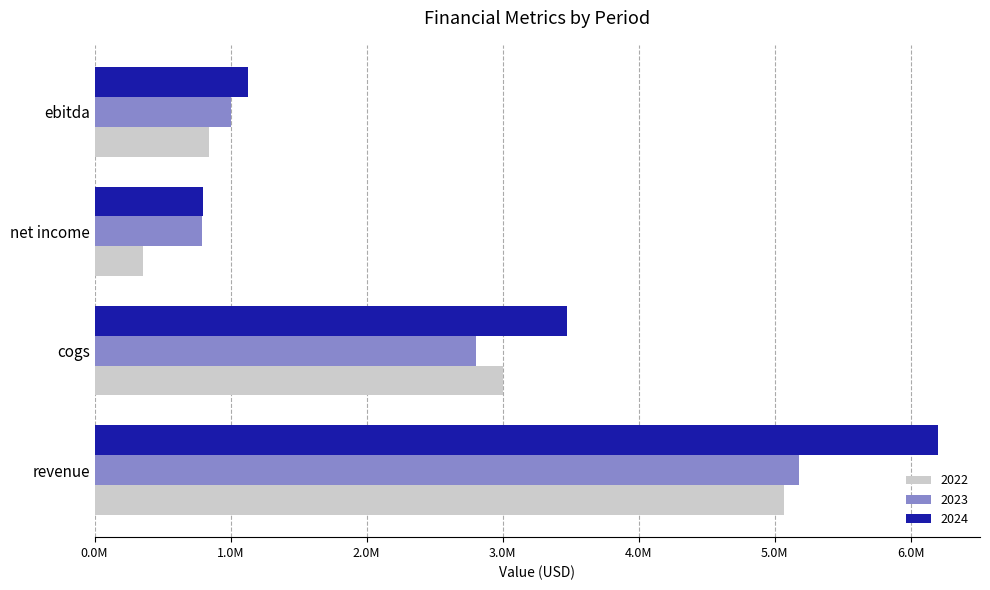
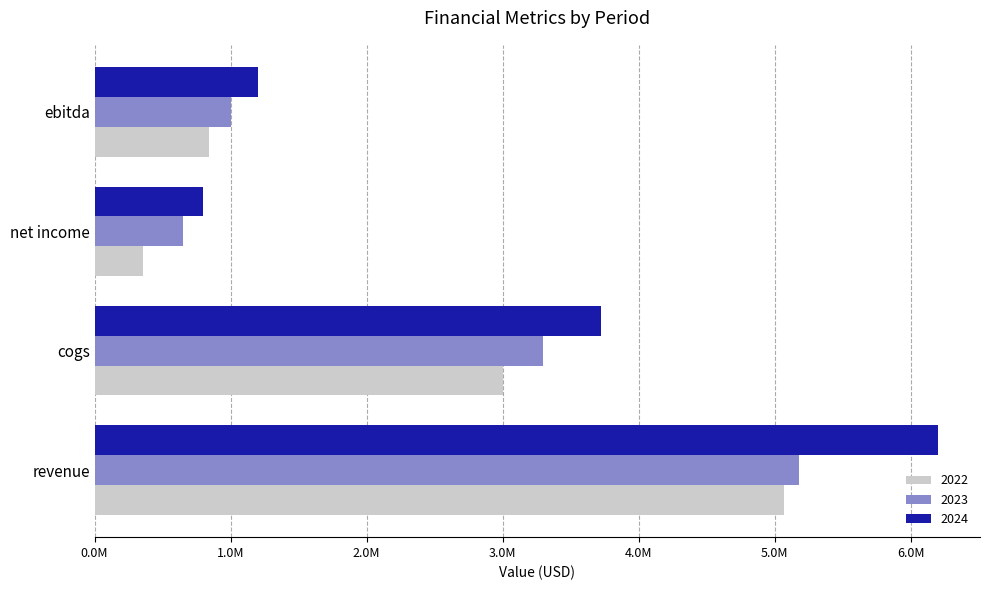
  {
    "2022": {
      "ebitda": 840000,
      "net income": 350000,
      "cogs": 3000000,
      "revenue": 5070000
    },
    "2023": {
      "ebitda": 1000000,
-     "net income": 790000,
-     "cogs": 2810000,
+     "net income": 650000,
+     "cogs": 3300000,
      "revenue": 5180000
    },
    "2024": {
-     "ebitda": 1130000,
+     "ebitda": 1200000,
      "net income": 800000,
-     "cogs": 3470000,
+     "cogs": 3720000,
      "revenue": 6200000
    }
  }
